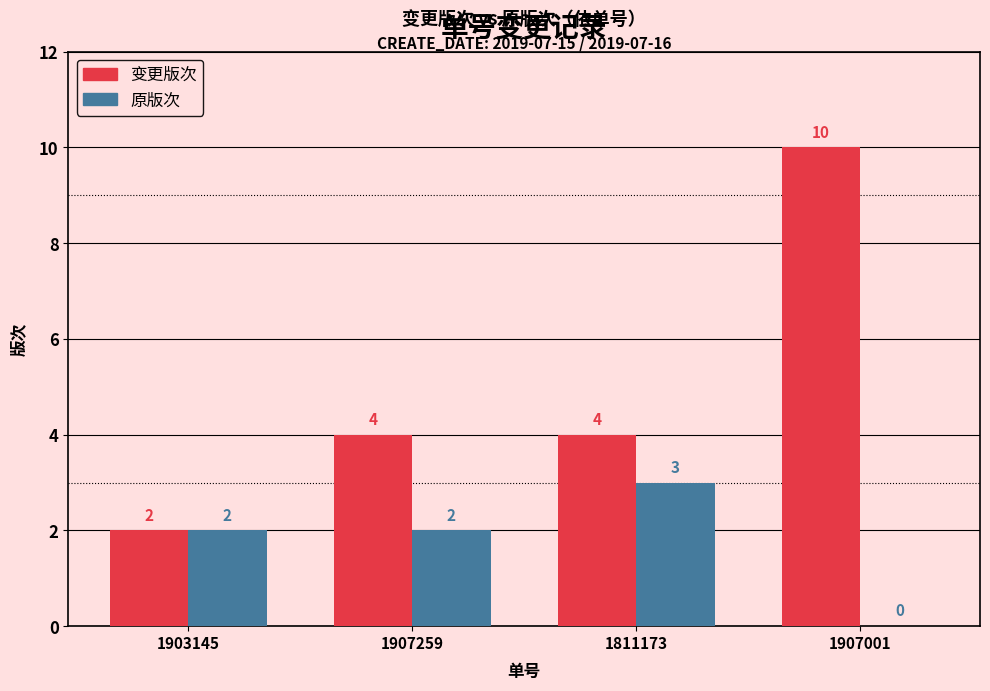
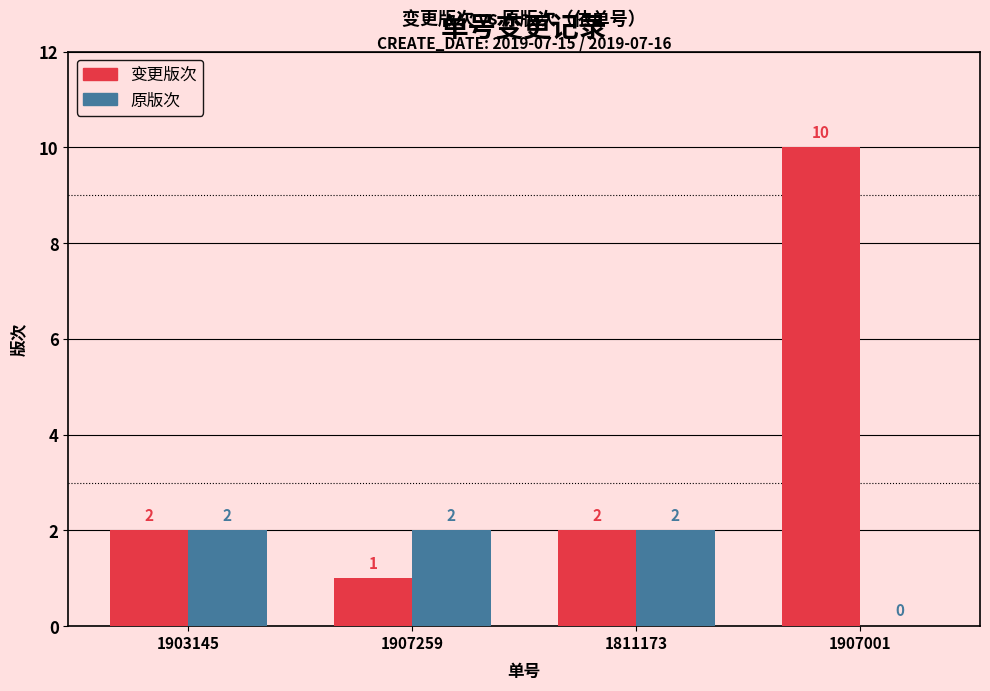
  {
    "变更版次": {
      "1903145": 2,
-     "1907259": 4,
-     "1811173": 4,
+     "1907259": 1,
+     "1811173": 2,
      "1907001": 10
    },
    "原版次": {
      "1903145": 2,
      "1907259": 2,
-     "1811173": 3,
+     "1811173": 2,
      "1907001": 0
    }
  }
